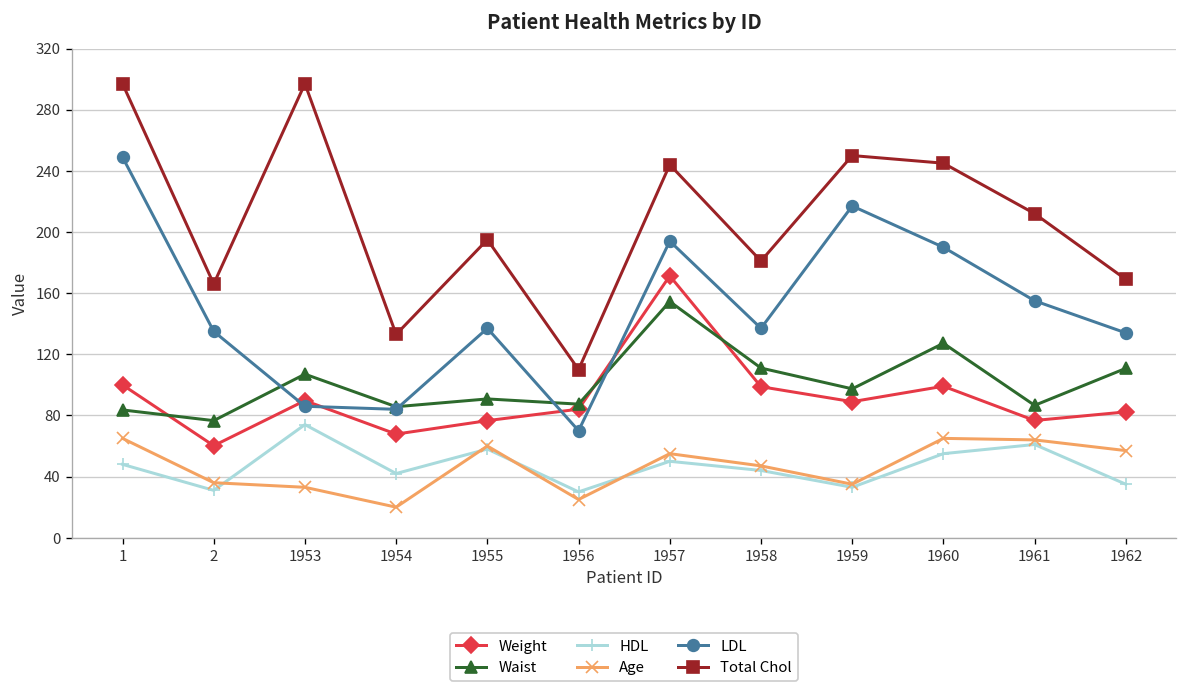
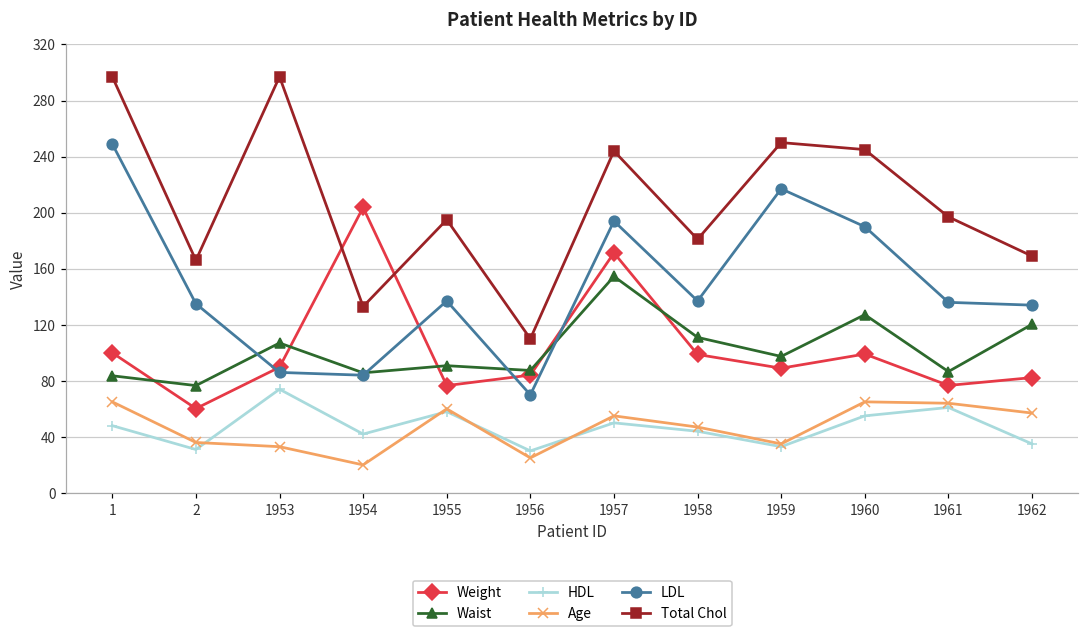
  {
    "Weight": {
      "1": 100,
      "2": 60,
      "1953": 90,
-     "1954": 68,
+     "1954": 204,
      "1955": 77,
      "1956": 84,
      "1957": 171,
      "1958": 99,
      "1959": 89,
      "1960": 99,
      "1961": 77,
      "1962": 82
    },
    "Waist": {
      "1": 84,
      "2": 77,
      "1953": 107,
      "1955": 91,
      "1956": 87,
      "1957": 155,
      "1958": 111,
      "1959": 97,
      "1960": 127,
      "1961": 87,
-     "1962": 111
+     "1962": 120
    },
    "HDL": {
      "1": 48,
      "2": 31,
      "1953": 74,
      "1954": 42,
      "1956": 30,
      "1957": 50,
      "1958": 44,
      "1960": 55,
      "1961": 61,
      "1962": 35
    },
    "Age": {
      "1": 65,
      "2": 36,
      "1953": 33,
      "1954": 20,
      "1956": 25,
      "1957": 55,
      "1958": 47,
      "1960": 65,
      "1961": 64,
      "1962": 57
    },
    "LDL": {
      "1": 249,
      "2": 135,
      "1953": 86,
      "1955": 137,
      "1956": 70,
      "1957": 194,
      "1958": 137,
      "1959": 217,
      "1960": 190,
-     "1961": 155,
+     "1961": 136,
      "1962": 134
    },
    "Total Chol": {
      "1": 297,
      "2": 166,
      "1953": 297,
      "1954": 133,
      "1955": 195,
      "1956": 110,
      "1957": 244,
      "1958": 181,
      "1959": 250,
      "1960": 245,
-     "1961": 212,
+     "1961": 197,
      "1962": 169
    }
  }
